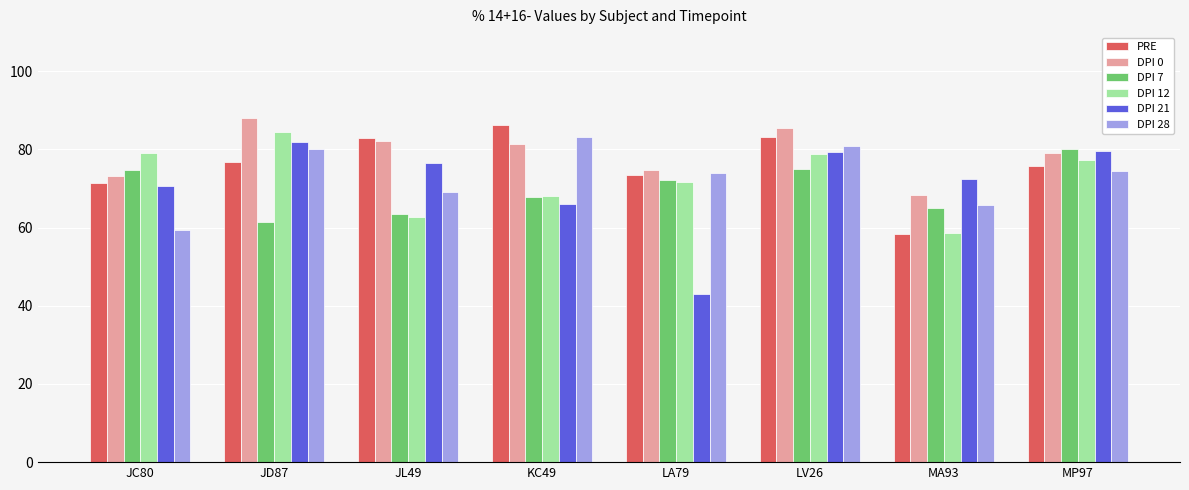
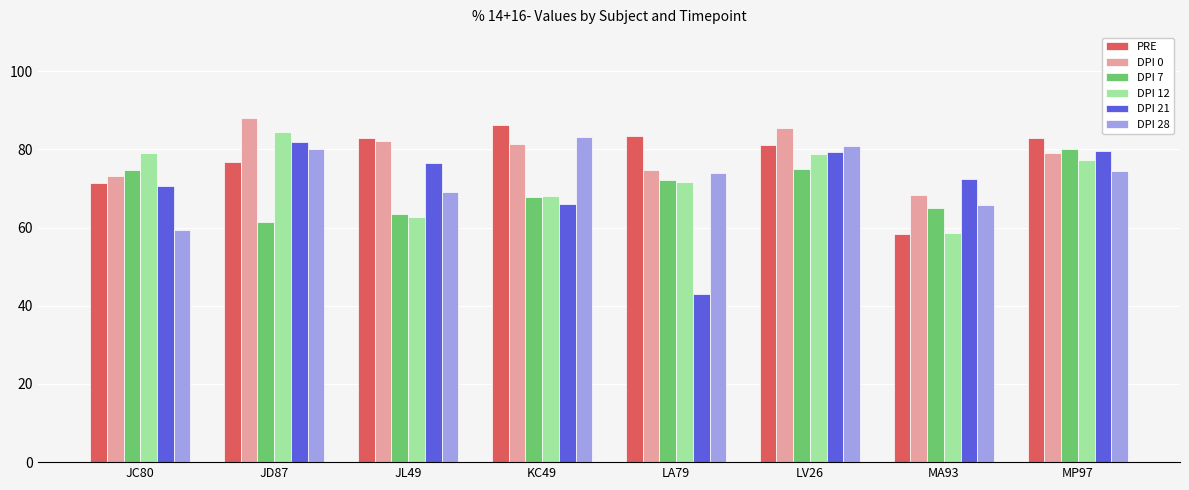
  {
    "PRE": {
      "JC80": 71,
      "JD87": 77,
      "JL49": 83,
      "KC49": 86,
-     "LA79": 74,
-     "LV26": 83,
+     "LA79": 84,
+     "LV26": 81,
      "MA93": 58,
-     "MP97": 76
+     "MP97": 83
    },
    "DPI 0": {
      "JC80": 73,
      "JD87": 88,
      "JL49": 82,
      "KC49": 81,
      "LA79": 75,
      "LV26": 86,
      "MA93": 68,
      "MP97": 79
    },
    "DPI 7": {
      "JC80": 75,
      "JD87": 62,
      "JL49": 64,
      "KC49": 68,
      "LA79": 72,
      "LV26": 75,
      "MA93": 65,
      "MP97": 80
    },
    "DPI 12": {
      "JC80": 79,
      "JD87": 85,
      "JL49": 63,
      "KC49": 68,
      "LA79": 72,
      "LV26": 79,
      "MA93": 59,
      "MP97": 77
    },
    "DPI 21": {
      "JC80": 71,
      "JD87": 82,
      "JL49": 77,
      "KC49": 66,
      "LA79": 43,
      "LV26": 79,
      "MA93": 73,
      "MP97": 80
    },
    "DPI 28": {
      "JC80": 59,
      "JD87": 80,
      "JL49": 69,
      "KC49": 83,
      "LA79": 74,
      "LV26": 81,
      "MA93": 66,
      "MP97": 75
    }
  }
